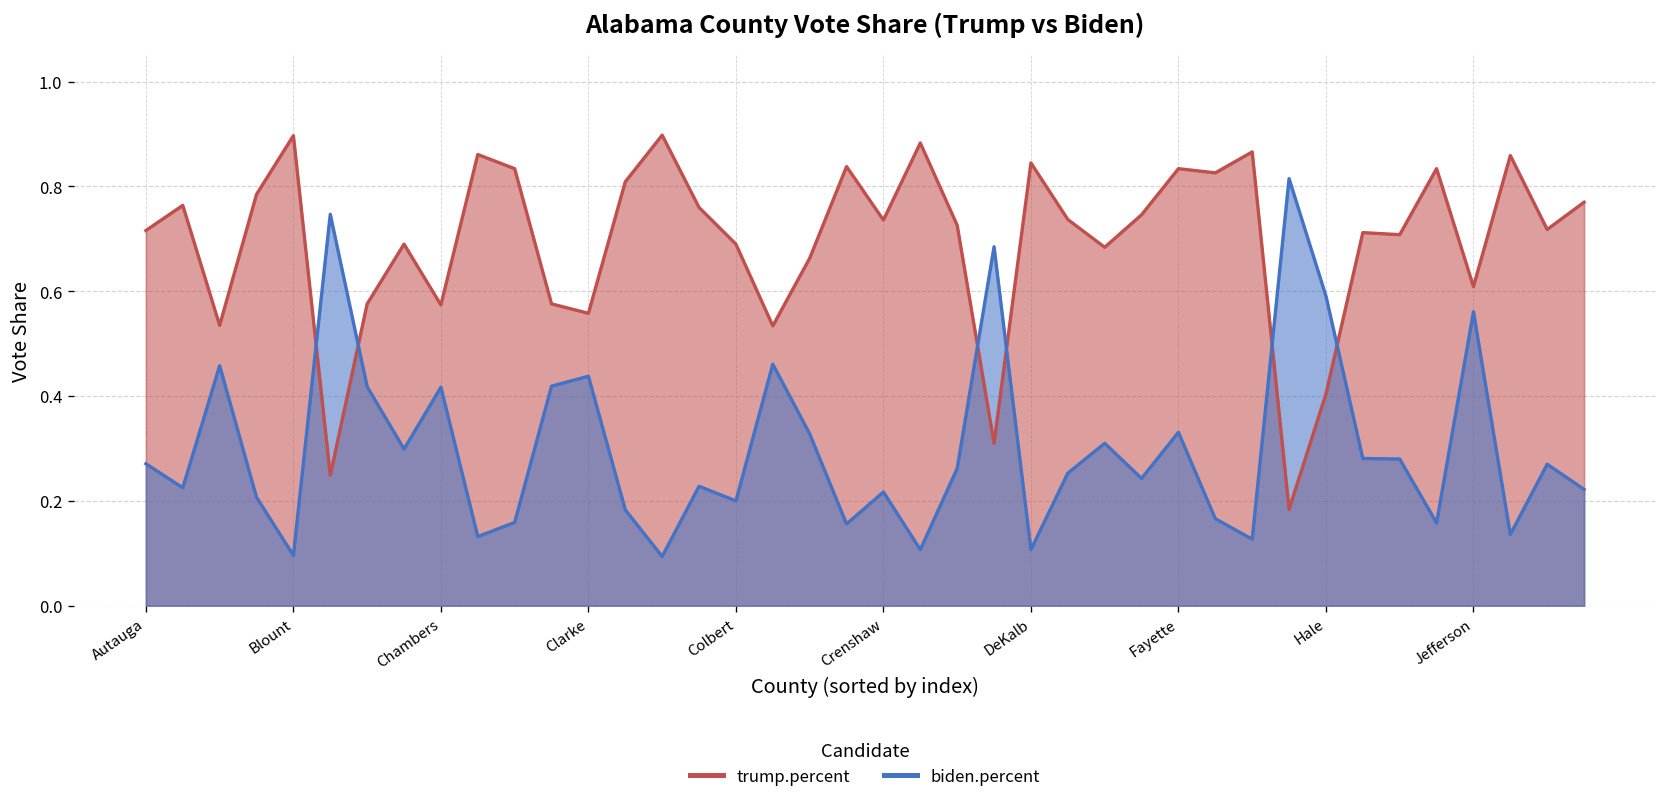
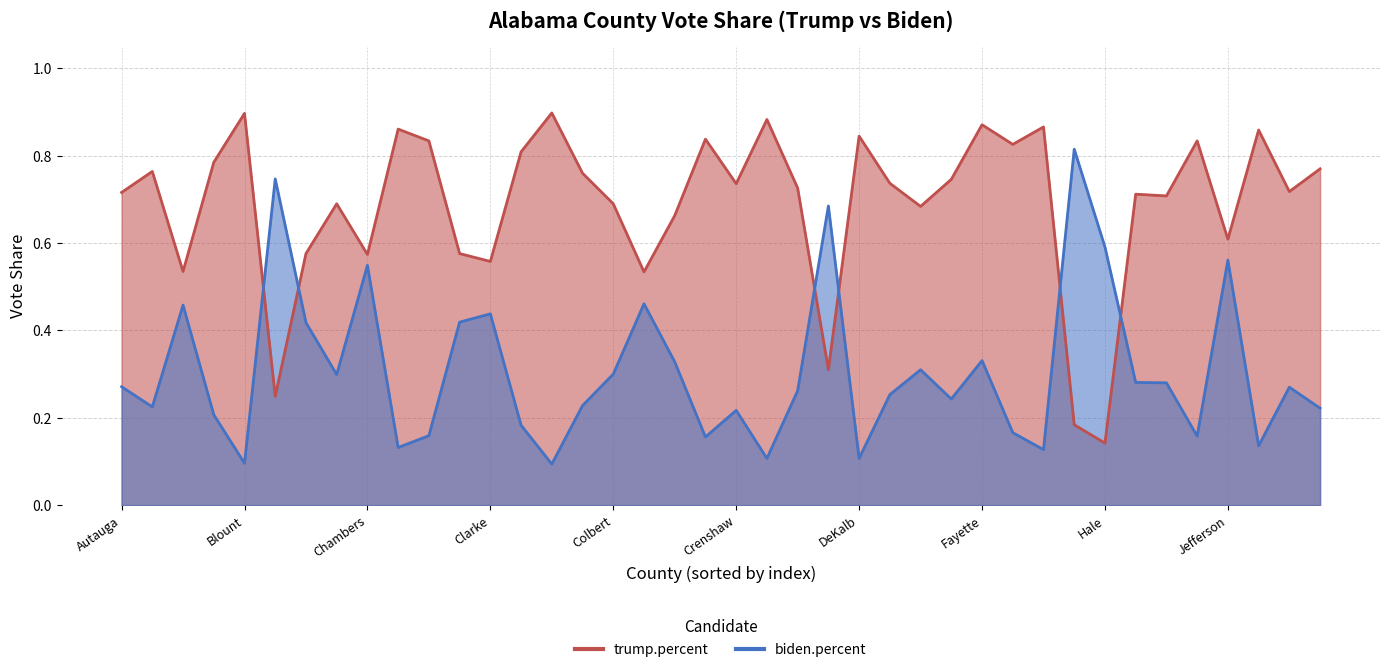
  {
    "trump.percent": {
      "Autauga": 0.72,
      "Blount": 0.90,
      "Chambers": 0.57,
      "Clarke": 0.56,
      "Colbert": 0.69,
      "Crenshaw": 0.74,
      "DeKalb": 0.85,
-     "Fayette": 0.83,
-     "Hale": 0.40,
+     "Fayette": 0.87,
+     "Hale": 0.14,
      "Jefferson": 0.61
    },
    "biden.percent": {
      "Autauga": 0.27,
      "Blount": 0.10,
-     "Chambers": 0.42,
+     "Chambers": 0.55,
      "Clarke": 0.44,
-     "Colbert": 0.2,
+     "Colbert": 0.3,
      "Crenshaw": 0.22,
      "DeKalb": 0.11,
      "Fayette": 0.33,
      "Hale": 0.59,
      "Jefferson": 0.56
    }
  }
